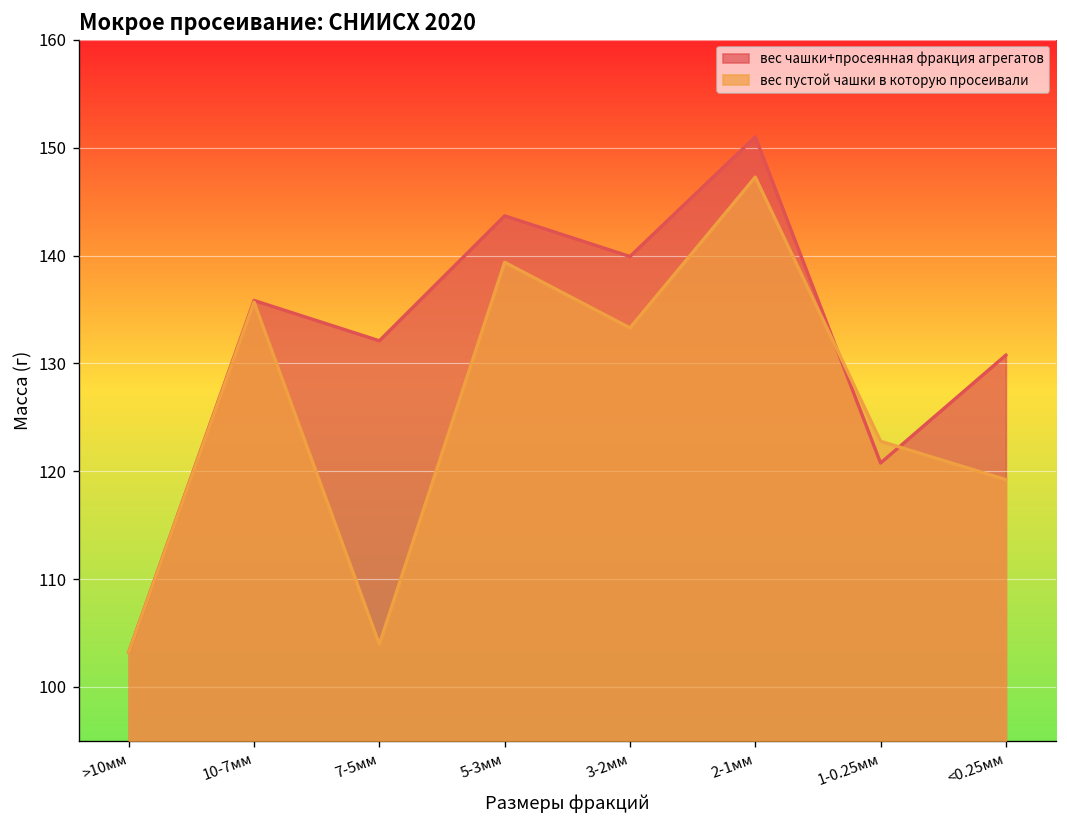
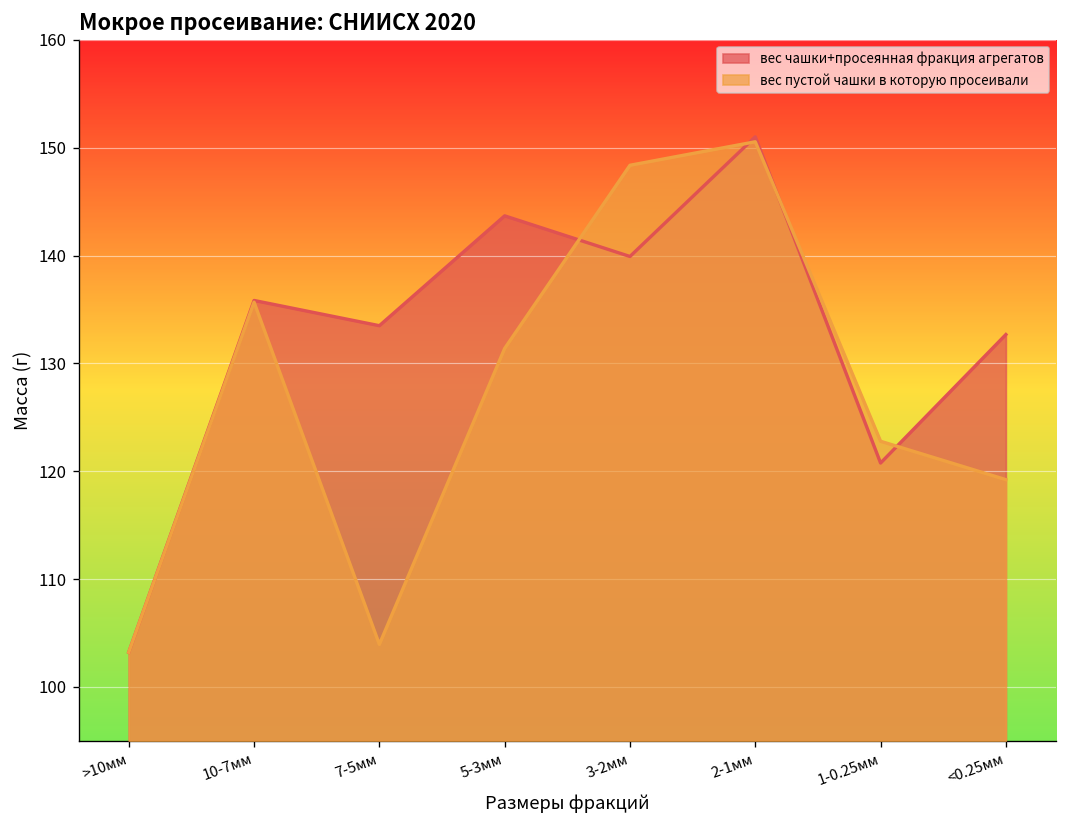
  {
    "вес чашки+просеянная фракция агрегатов": {
-     "7-5мм": 132,
+     "7-5мм": 134,
      "5-3мм": 144,
      "3-2мм": 140,
      "2-1мм": 151,
      "1-0.25мм": 121,
-     "<0.25мм": 131
+     "<0.25мм": 133
    },
    "вес пустой чашки в которую просеивали": {
      "7-5мм": 104,
-     "5-3мм": 139,
-     "3-2мм": 133,
-     "2-1мм": 147,
+     "5-3мм": 131,
+     "3-2мм": 148,
+     "2-1мм": 151,
      "1-0.25мм": 123,
      "<0.25мм": 119
    }
  }
